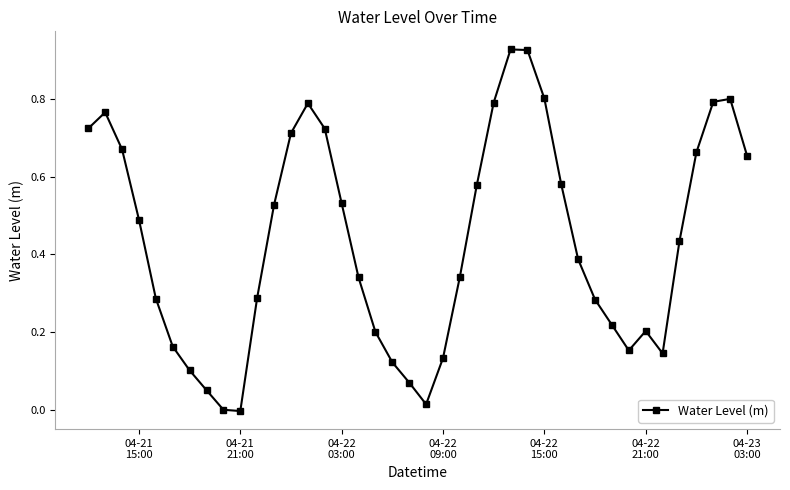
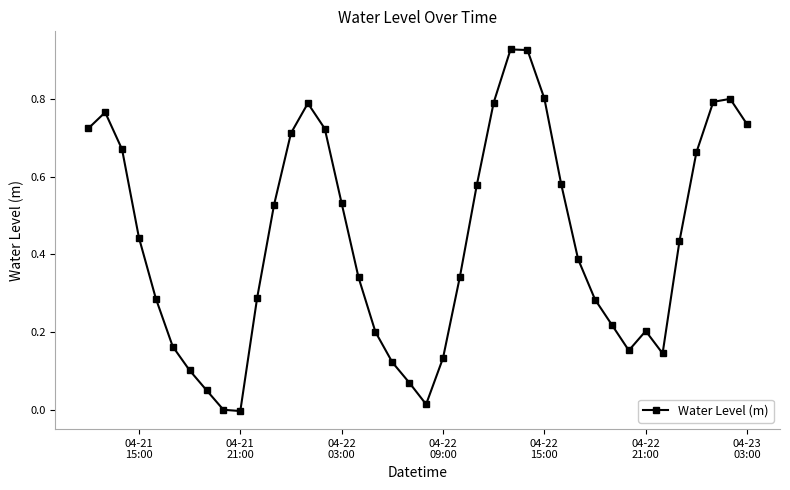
  {
-   "04-21 15:00": 0.49,
+   "04-21 15:00": 0.44,
    "04-21 21:00": 0.00,
    "04-22 03:00": 0.53,
    "04-22 09:00": 0.13,
    "04-22 15:00": 0.80,
    "04-22 21:00": 0.20,
-   "04-23 03:00": 0.65
+   "04-23 03:00": 0.73
  }
